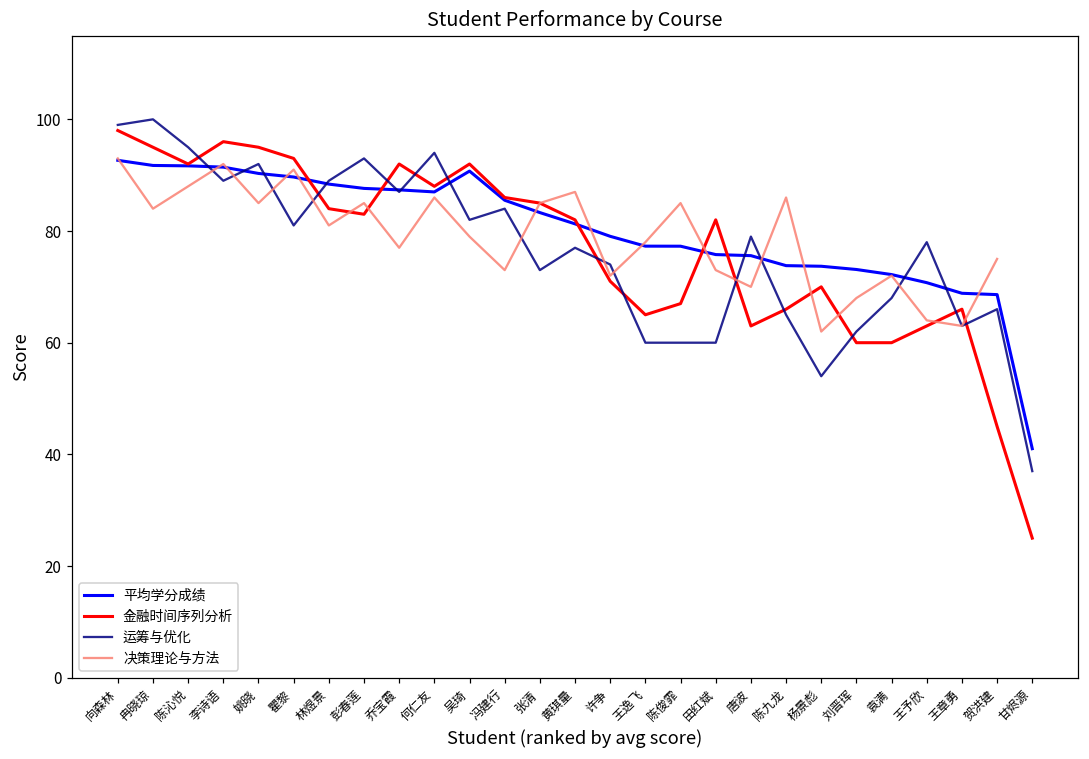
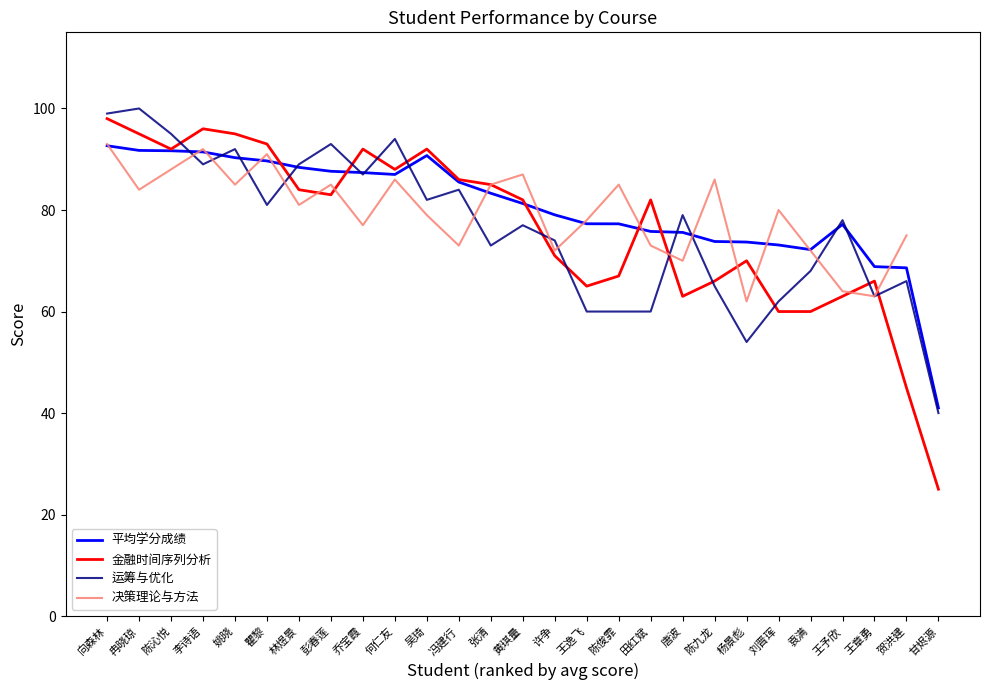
  {
    "平均学分成绩": {
      "冉晓琼": 92,
      "李诗语": 91,
      "姚晓": 90,
      "瞿黎": 90,
      "林煜景": 88,
      "彭春莲": 88,
      "何仁友": 87,
      "吴琦": 91,
      "张清": 83,
      "黄琪量": 81,
      "许争": 79,
      "王逸飞": 77,
      "陈俊霏": 77,
      "田红斌": 76,
      "唐波": 76,
      "陈九龙": 74,
      "杨景彪": 74,
      "刘晋珲": 73,
-     "王予欣": 71,
+     "王予欣": 77,
      "王章勇": 69,
      "贺洪建": 69,
      "甘烬源": 41
    },
    "金融时间序列分析": {
      "向森林": 98,
      "冉晓琼": 95,
      "李诗语": 96,
      "姚晓": 95,
      "瞿黎": 93,
      "林煜景": 84,
      "彭春莲": 83,
      "乔宝霞": 92,
      "何仁友": 88,
      "吴琦": 92,
      "黄琪量": 82,
      "许争": 71,
      "王逸飞": 65,
      "陈俊霏": 67,
      "田红斌": 82,
      "唐波": 63,
      "陈九龙": 66,
      "杨景彪": 70,
      "刘晋珲": 60,
      "袁满": 60,
      "王予欣": 63,
      "王章勇": 66,
      "贺洪建": 45,
      "甘烬源": 25
    },
    "运筹与优化": {
      "向森林": 99,
      "冉晓琼": 100,
      "陈沁悦": 95,
      "李诗语": 89,
      "姚晓": 92,
      "瞿黎": 81,
      "林煜景": 89,
      "彭春莲": 93,
      "何仁友": 94,
      "吴琦": 82,
      "冯建行": 84,
      "张清": 73,
      "黄琪量": 77,
      "许争": 74,
      "王逸飞": 60,
      "陈俊霏": 60,
      "田红斌": 60,
      "唐波": 79,
      "陈九龙": 65,
      "杨景彪": 54,
      "刘晋珲": 62,
      "袁满": 68,
      "王予欣": 78,
      "贺洪建": 66,
-     "甘烬源": 37
+     "甘烬源": 40
    },
    "决策理论与方法": {
      "冉晓琼": 84,
      "陈沁悦": 88,
      "李诗语": 92,
      "姚晓": 85,
      "瞿黎": 91,
      "林煜景": 81,
      "彭春莲": 85,
      "乔宝霞": 77,
      "何仁友": 86,
      "吴琦": 79,
      "冯建行": 73,
      "黄琪量": 87,
      "许争": 72,
      "王逸飞": 78,
      "陈俊霏": 85,
      "田红斌": 73,
      "唐波": 70,
      "陈九龙": 86,
      "杨景彪": 62,
-     "刘晋珲": 68,
+     "刘晋珲": 80,
      "王予欣": 64,
      "贺洪建": 75
    }
  }
